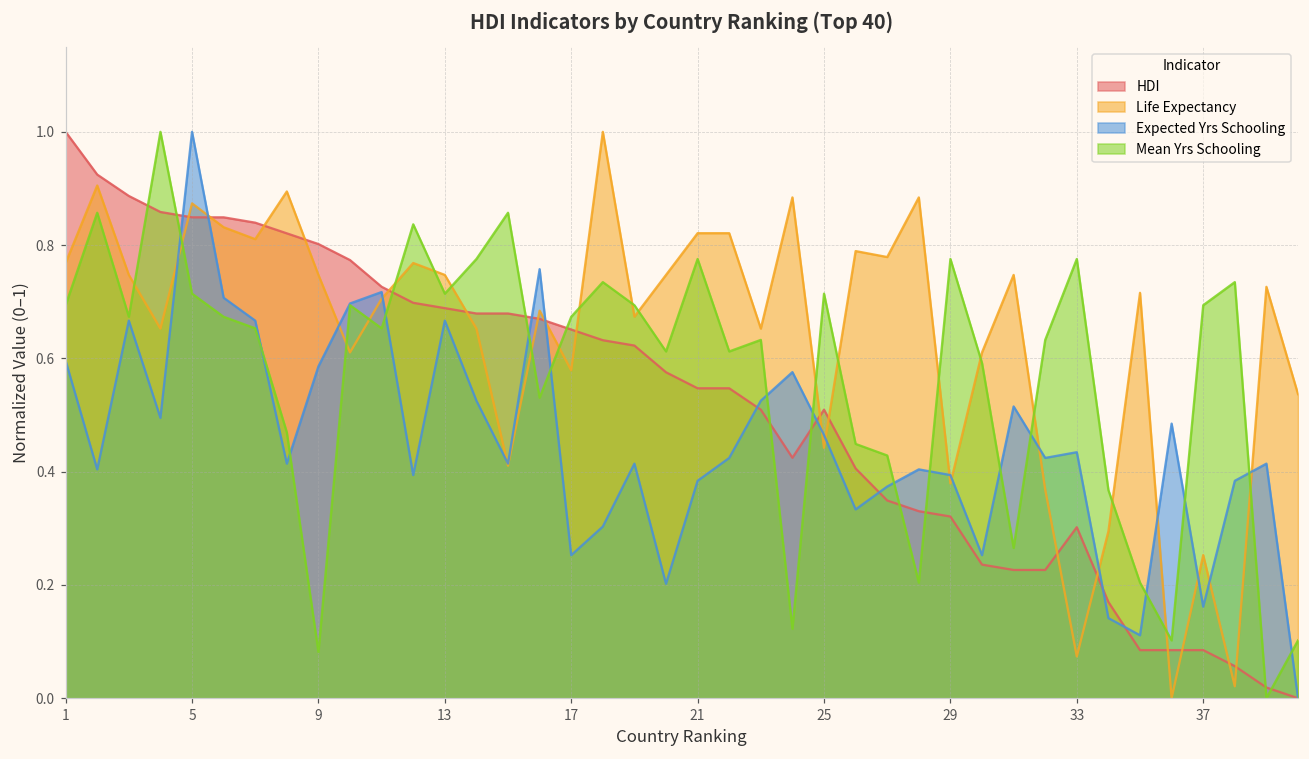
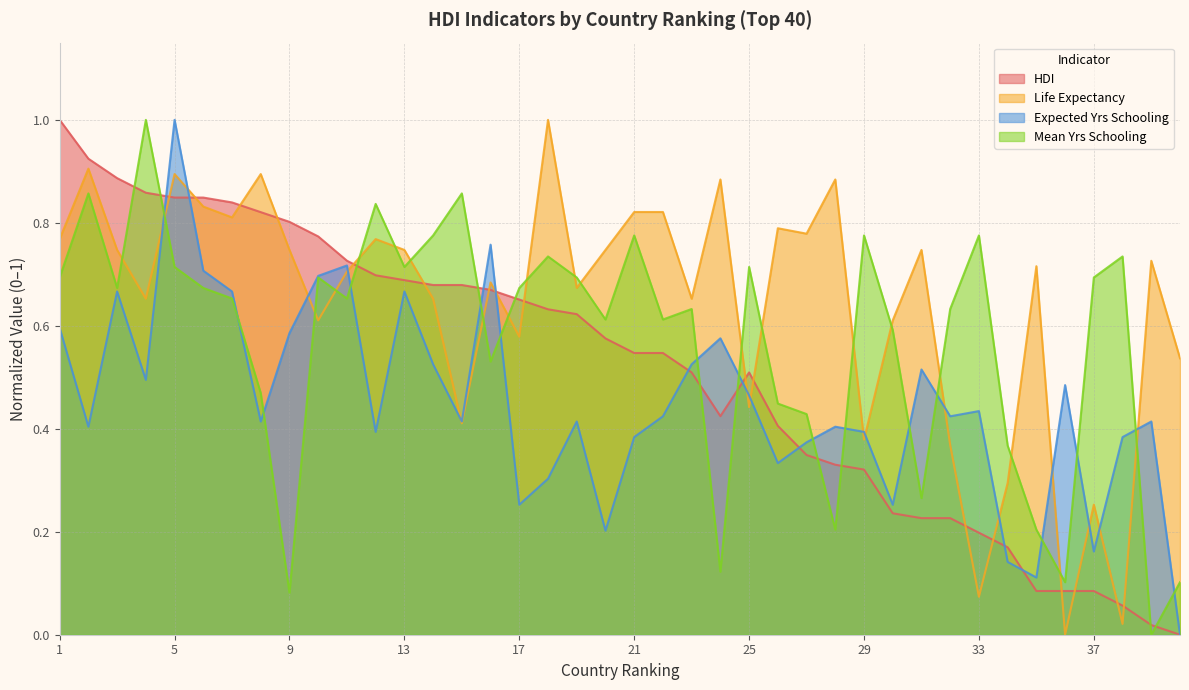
  {
    "HDI": {
      "1": 1.00,
      "5": 0.85,
      "9": 0.80,
      "13": 0.69,
      "17": 0.65,
      "21": 0.55,
      "25": 0.51,
      "29": 0.32,
-     "33": 0.30,
+     "33": 0.20,
      "37": 0.08
    },
    "Life Expectancy": {
      "1": 0.77,
-     "5": 0.87,
+     "5": 0.89,
      "9": 0.75,
      "13": 0.75,
      "17": 0.58,
      "21": 0.82,
      "25": 0.44,
      "29": 0.38,
      "33": 0.07,
      "37": 0.25
    },
    "Expected Yrs Schooling": {
      "1": 0.60,
      "5": 1.00,
      "9": 0.59,
      "13": 0.67,
      "17": 0.25,
      "21": 0.38,
      "25": 0.46,
      "29": 0.39,
      "33": 0.43,
      "37": 0.16
    },
    "Mean Yrs Schooling": {
      "1": 0.69,
      "5": 0.71,
      "9": 0.08,
      "13": 0.71,
      "17": 0.67,
      "21": 0.78,
      "25": 0.71,
      "29": 0.78,
      "33": 0.78,
      "37": 0.69
    }
  }
